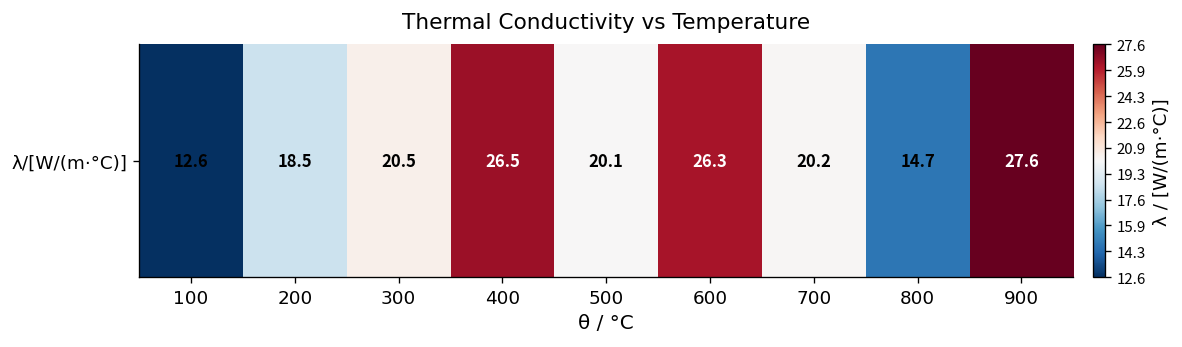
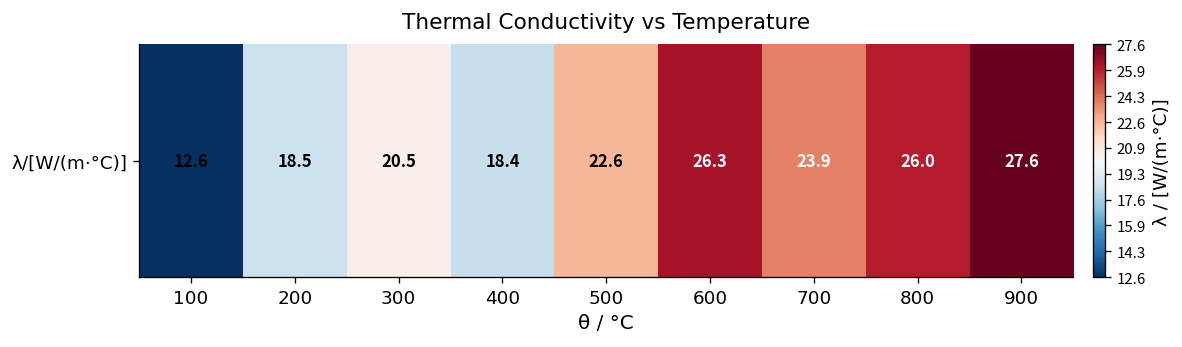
  {
    "λ/[W/(m·°C)]": {
      "100": 12.6,
      "200": 18.5,
      "300": 20.5,
-     "400": 26.5,
-     "500": 20.1,
+     "400": 18.4,
+     "500": 22.6,
      "600": 26.3,
-     "700": 20.2,
-     "800": 14.7,
+     "700": 23.9,
+     "800": 26.0,
      "900": 27.6
    }
  }
